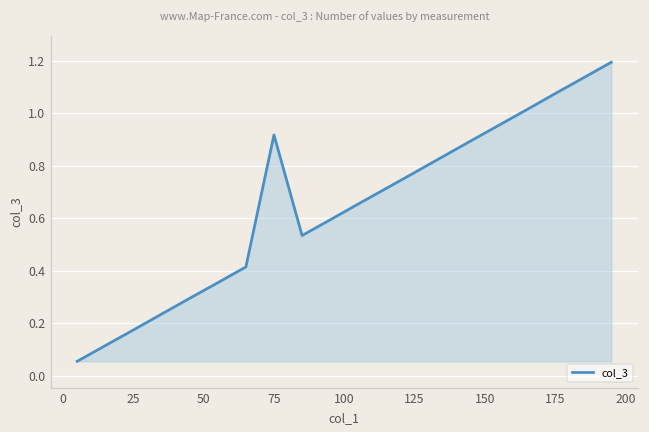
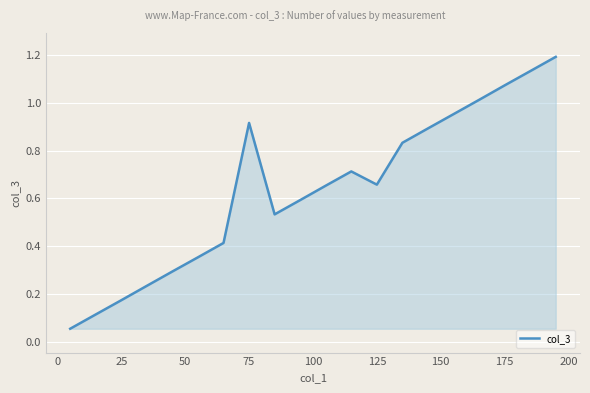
  {
    "25": 0.17,
    "75": 0.92,
-   "125": 0.77,
+   "125": 0.66,
    "175": 1.07
  }
